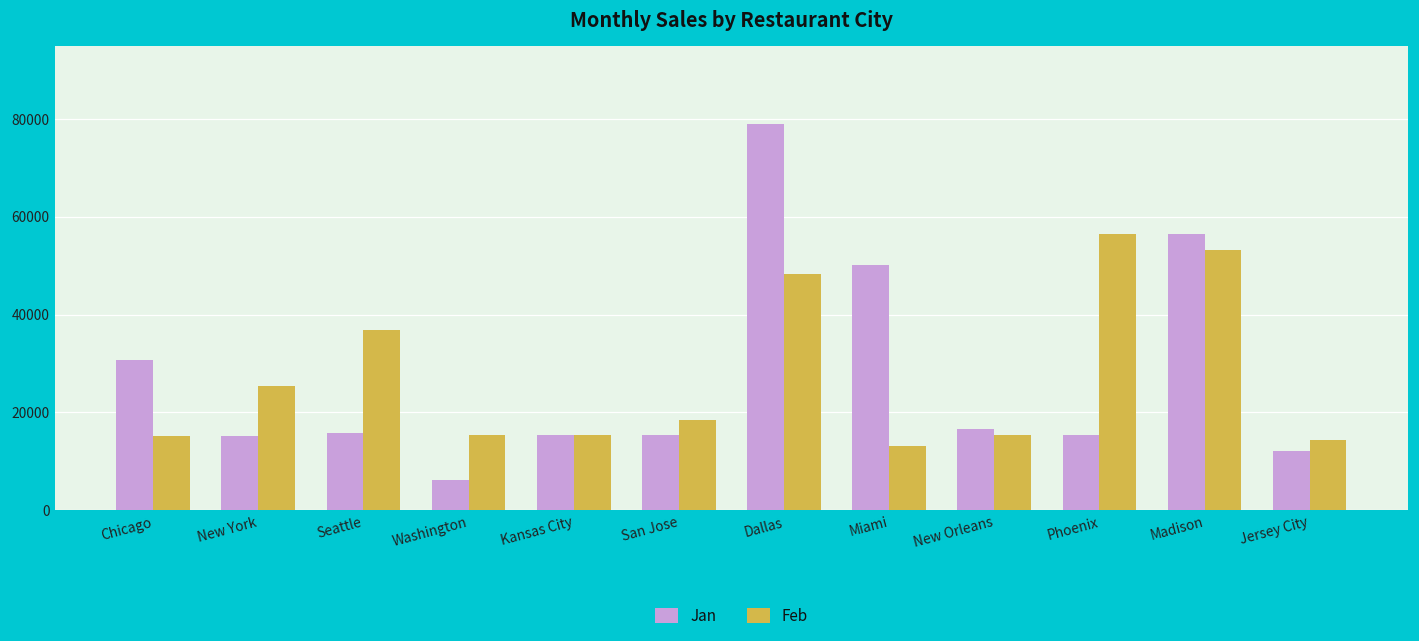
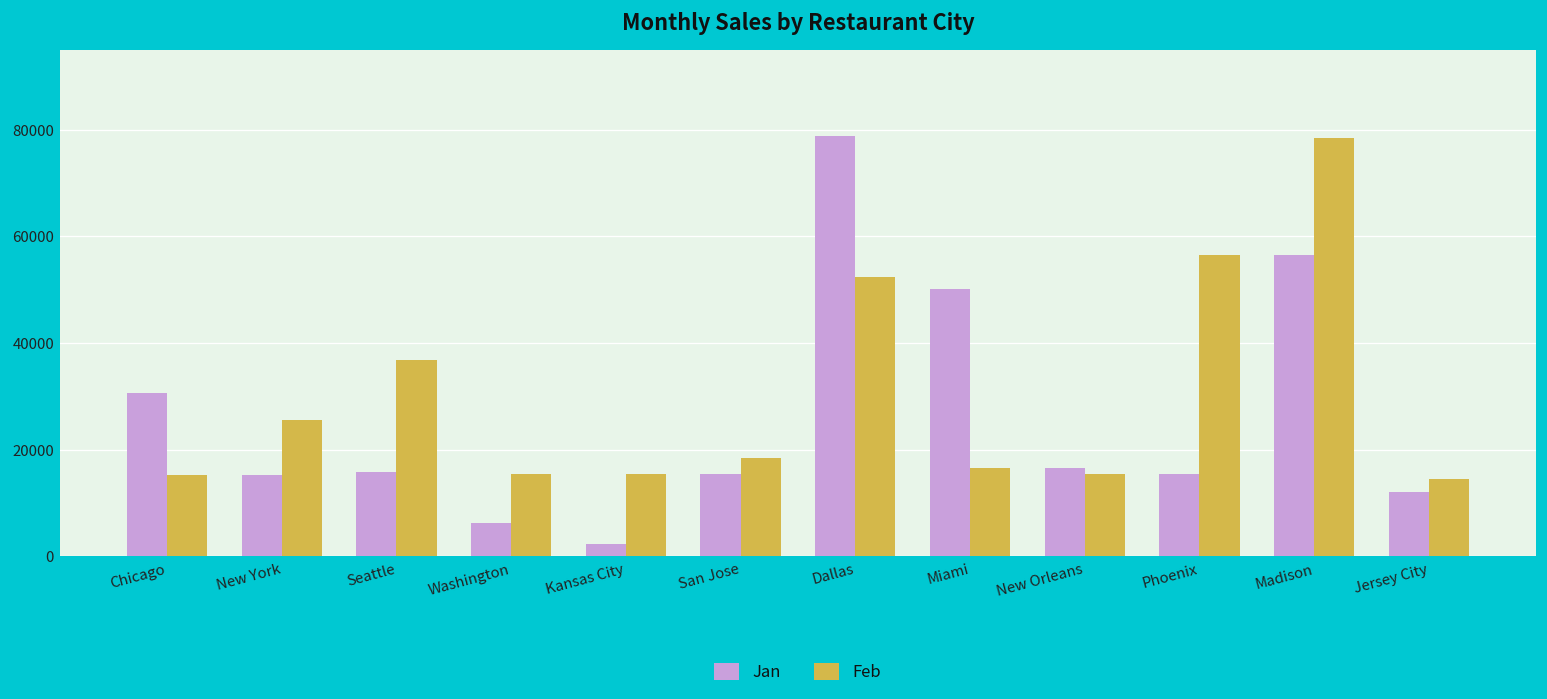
  {
    "Jan": {
      "Chicago": 31000,
      "New York": 15000,
      "Seattle": 16000,
      "Washington": 6000,
-     "Kansas City": 15000,
+     "Kansas City": 2000,
      "San Jose": 15000,
      "Dallas": 79000,
      "Miami": 50000,
      "New Orleans": 17000,
      "Phoenix": 15000,
      "Madison": 56000,
      "Jersey City": 12000
    },
    "Feb": {
      "Chicago": 15000,
      "New York": 26000,
      "Seattle": 37000,
      "Washington": 15000,
      "Kansas City": 15000,
      "San Jose": 18000,
-     "Dallas": 48000,
-     "Miami": 13000,
+     "Dallas": 52000,
+     "Miami": 17000,
      "New Orleans": 15000,
      "Phoenix": 56000,
-     "Madison": 53000,
+     "Madison": 78000,
      "Jersey City": 14000
    }
  }
